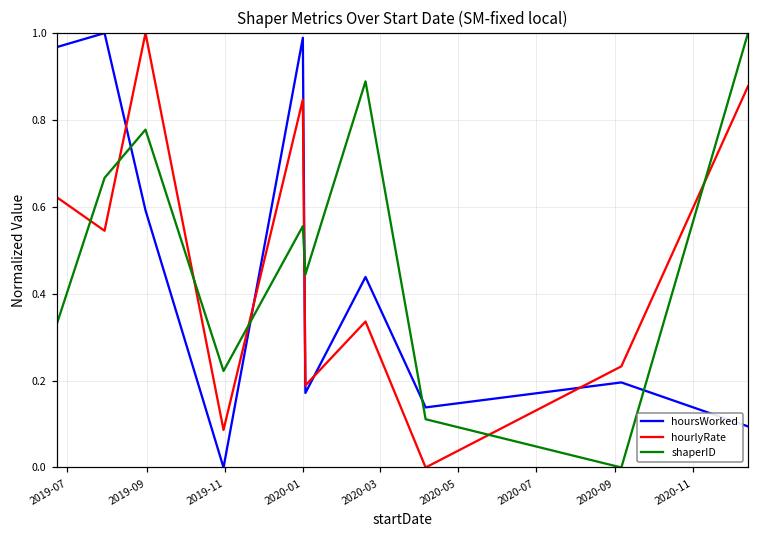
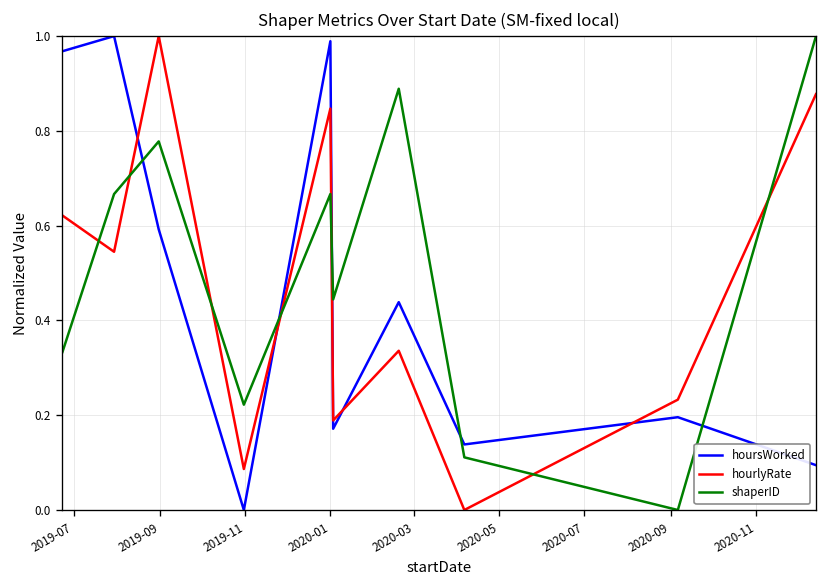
  {
    "hoursWorked": {
      "2020-01": 0.99
    },
    "hourlyRate": {
      "2020-01": 0.85
    },
    "shaperID": {
-     "2020-01": 0.56
+     "2020-01": 0.67
    }
  }
